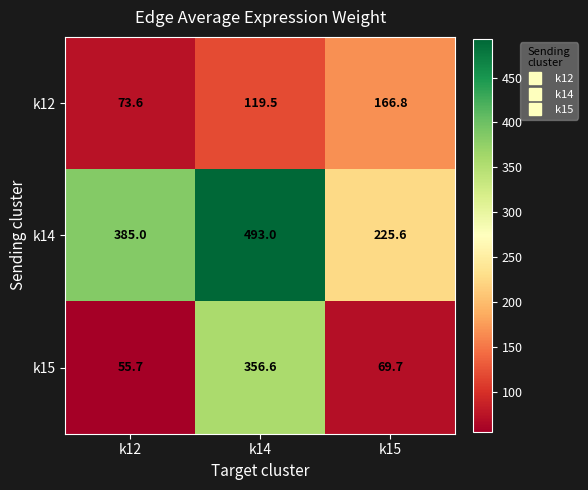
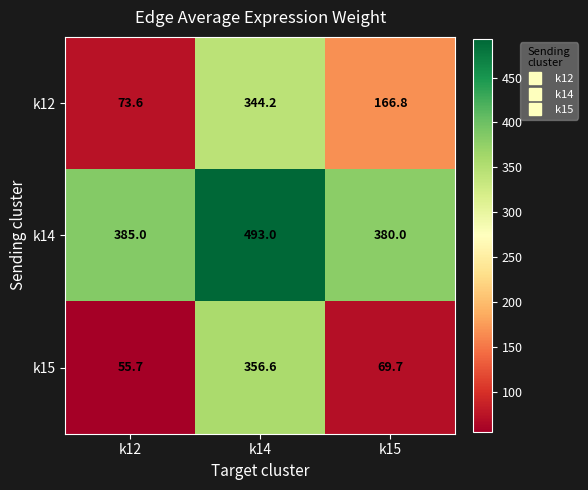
  {
    "k12": {
      "k12": 73.6,
-     "k14": 119.5,
+     "k14": 344.2,
      "k15": 166.8
    },
    "k14": {
      "k12": 385.0,
      "k14": 493.0,
-     "k15": 225.6
+     "k15": 380.0
    },
    "k15": {
      "k12": 55.7,
      "k14": 356.6,
      "k15": 69.7
    }
  }
